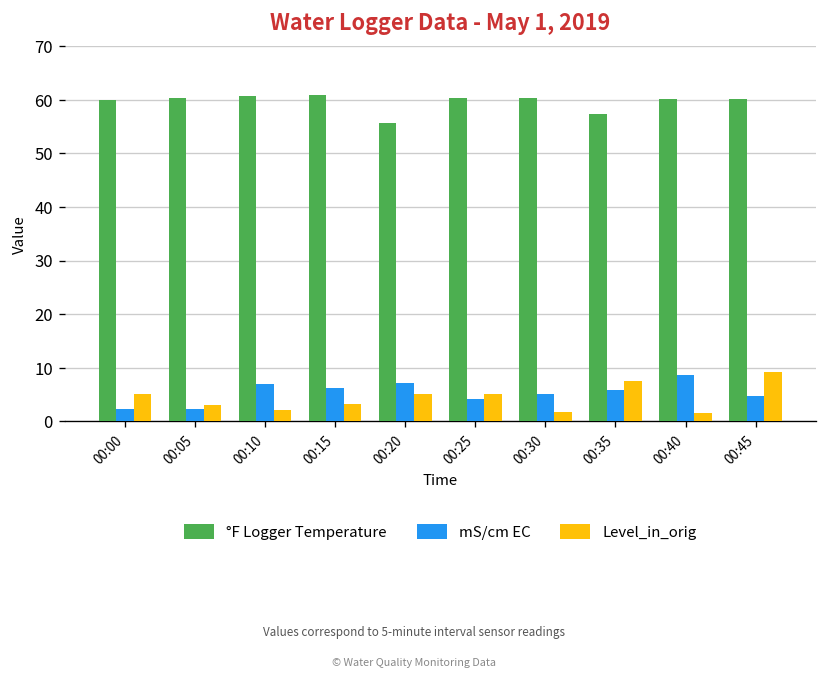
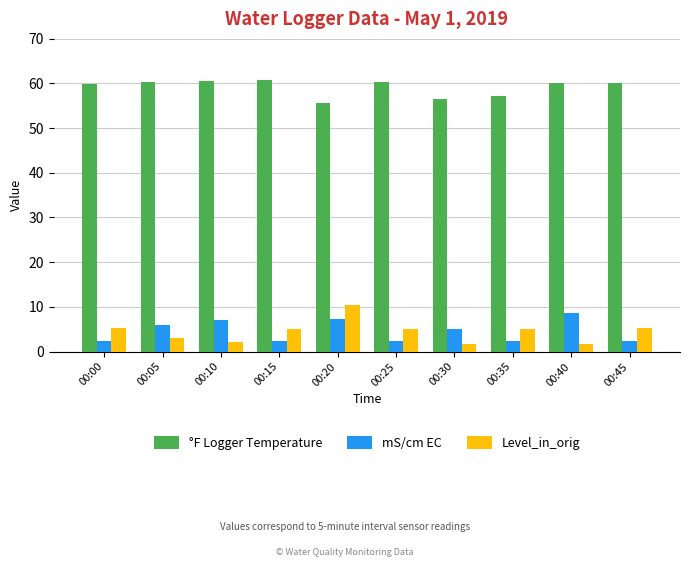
  {
    "°F Logger Temperature": {
      "00:00": 60,
      "00:05": 60,
      "00:10": 61,
      "00:15": 61,
      "00:20": 56,
      "00:25": 60,
-     "00:30": 60,
+     "00:30": 57,
      "00:35": 57,
      "00:40": 60,
      "00:45": 60
    },
    "mS/cm EC": {
      "00:00": 2,
-     "00:05": 2,
+     "00:05": 6,
      "00:10": 7,
-     "00:15": 6,
+     "00:15": 2,
      "00:20": 7,
-     "00:25": 4,
+     "00:25": 2,
      "00:30": 5,
-     "00:35": 6,
+     "00:35": 2,
      "00:40": 9,
-     "00:45": 5
+     "00:45": 2
    },
    "Level_in_orig": {
      "00:00": 5,
      "00:05": 3,
      "00:10": 2,
-     "00:15": 3,
-     "00:20": 5,
+     "00:15": 5,
+     "00:20": 10,
      "00:25": 5,
      "00:30": 2,
-     "00:35": 8,
+     "00:35": 5,
      "00:40": 2,
-     "00:45": 9
+     "00:45": 5
    }
  }
